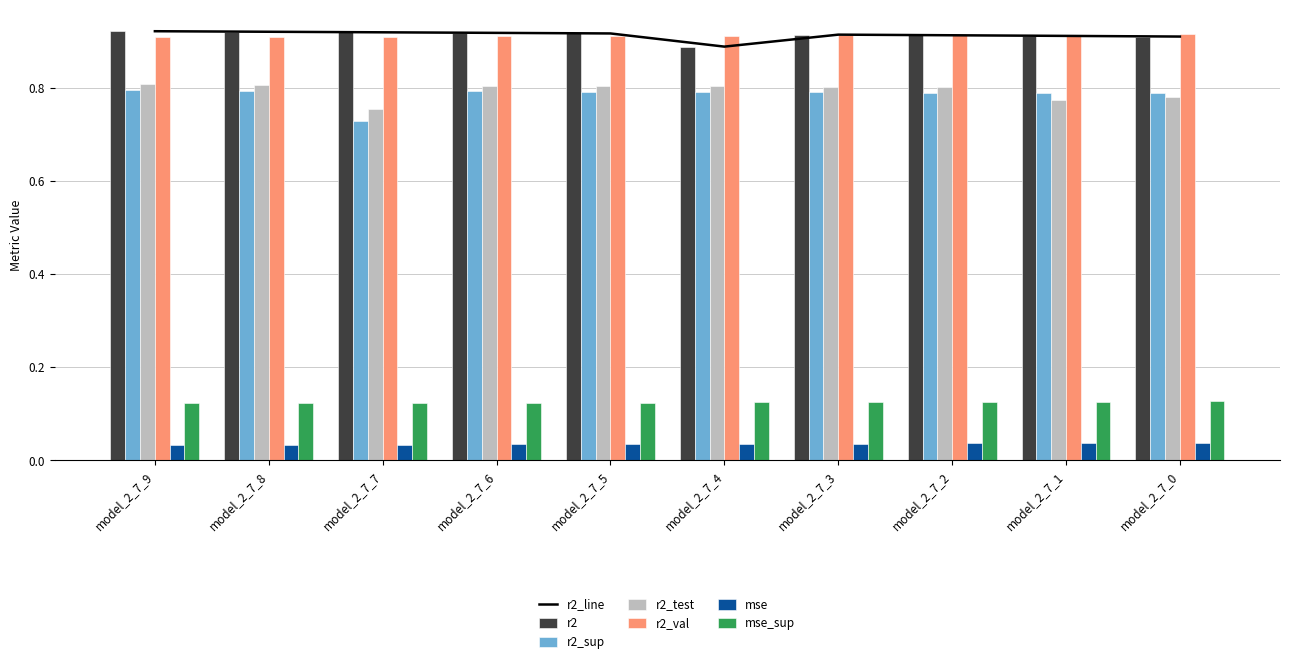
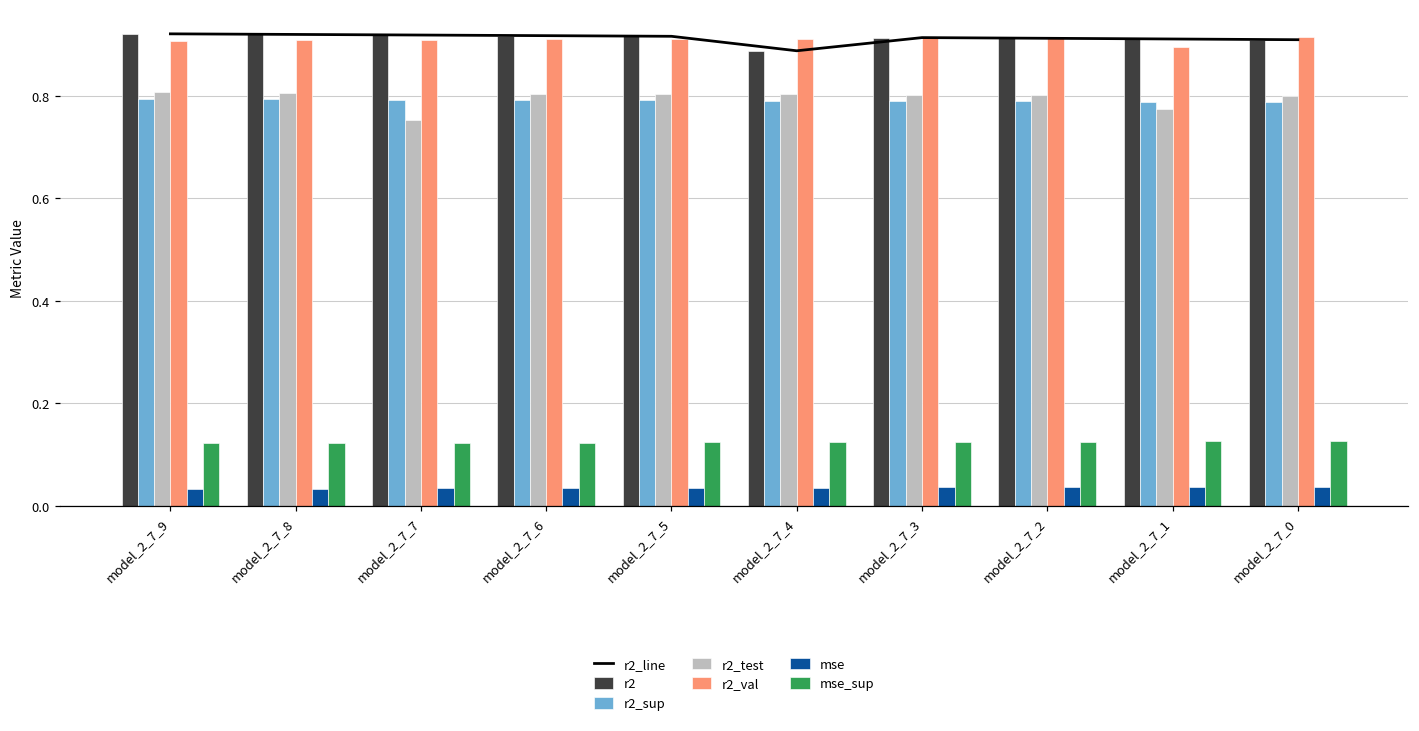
  {
    "r2": {
      "model_2_7_9": 0.92,
      "model_2_7_8": 0.92,
      "model_2_7_7": 0.92,
      "model_2_7_6": 0.92,
      "model_2_7_5": 0.92,
      "model_2_7_4": 0.89,
      "model_2_7_3": 0.91,
      "model_2_7_2": 0.91,
      "model_2_7_1": 0.91,
      "model_2_7_0": 0.91
    },
    "r2_line": {
      "model_2_7_9": 0.92,
      "model_2_7_8": 0.92,
      "model_2_7_7": 0.92,
      "model_2_7_6": 0.92,
      "model_2_7_5": 0.92,
      "model_2_7_4": 0.89,
      "model_2_7_3": 0.91,
      "model_2_7_2": 0.91,
      "model_2_7_1": 0.91,
      "model_2_7_0": 0.91
    },
    "r2_sup": {
      "model_2_7_9": 0.79,
      "model_2_7_8": 0.79,
-     "model_2_7_7": 0.73,
+     "model_2_7_7": 0.79,
      "model_2_7_6": 0.79,
      "model_2_7_5": 0.79,
      "model_2_7_4": 0.79,
      "model_2_7_3": 0.79,
      "model_2_7_2": 0.79,
      "model_2_7_1": 0.79,
      "model_2_7_0": 0.79
    },
    "r2_test": {
      "model_2_7_9": 0.81,
      "model_2_7_8": 0.81,
      "model_2_7_7": 0.75,
      "model_2_7_6": 0.80,
      "model_2_7_5": 0.80,
      "model_2_7_4": 0.80,
      "model_2_7_3": 0.80,
      "model_2_7_2": 0.80,
      "model_2_7_1": 0.77,
-     "model_2_7_0": 0.78
+     "model_2_7_0": 0.80
    },
    "r2_val": {
      "model_2_7_9": 0.91,
      "model_2_7_8": 0.91,
      "model_2_7_7": 0.91,
      "model_2_7_6": 0.91,
      "model_2_7_5": 0.91,
      "model_2_7_4": 0.91,
      "model_2_7_3": 0.91,
      "model_2_7_2": 0.91,
-     "model_2_7_1": 0.91,
+     "model_2_7_1": 0.89,
      "model_2_7_0": 0.91
    },
    "mse": {
      "model_2_7_9": 0.03,
      "model_2_7_8": 0.03,
      "model_2_7_7": 0.03,
      "model_2_7_6": 0.03,
      "model_2_7_5": 0.03,
      "model_2_7_4": 0.04,
      "model_2_7_3": 0.04,
      "model_2_7_2": 0.04,
      "model_2_7_1": 0.04,
      "model_2_7_0": 0.04
    },
    "mse_sup": {
      "model_2_7_9": 0.12,
      "model_2_7_8": 0.12,
      "model_2_7_7": 0.12,
      "model_2_7_6": 0.12,
      "model_2_7_5": 0.12,
      "model_2_7_4": 0.12,
      "model_2_7_3": 0.12,
      "model_2_7_2": 0.13,
      "model_2_7_1": 0.13,
      "model_2_7_0": 0.13
    }
  }
